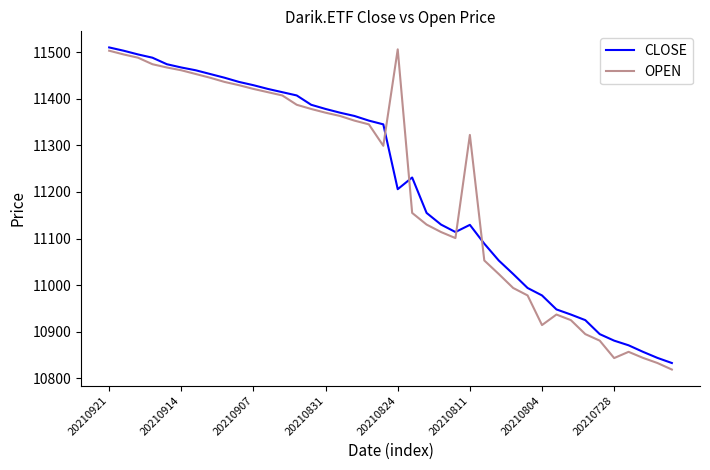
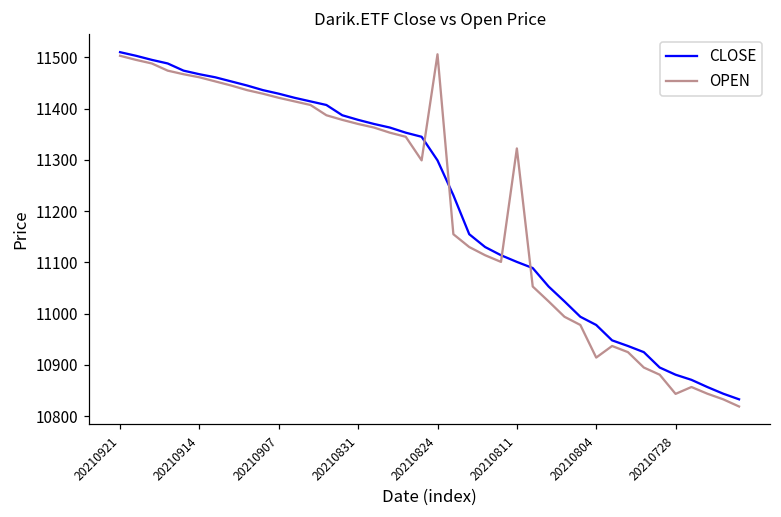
  {
    "CLOSE": {
      "20210921": 11510,
      "20210914": 11470,
      "20210907": 11430,
      "20210831": 11380,
-     "20210824": 11210,
-     "20210811": 11130,
+     "20210824": 11300,
+     "20210811": 11100,
      "20210804": 10980,
      "20210728": 10880
    },
    "OPEN": {
      "20210921": 11500,
      "20210914": 11460,
      "20210907": 11420,
      "20210831": 11370,
      "20210824": 11510,
      "20210811": 11320,
      "20210804": 10910,
      "20210728": 10840
    }
  }
